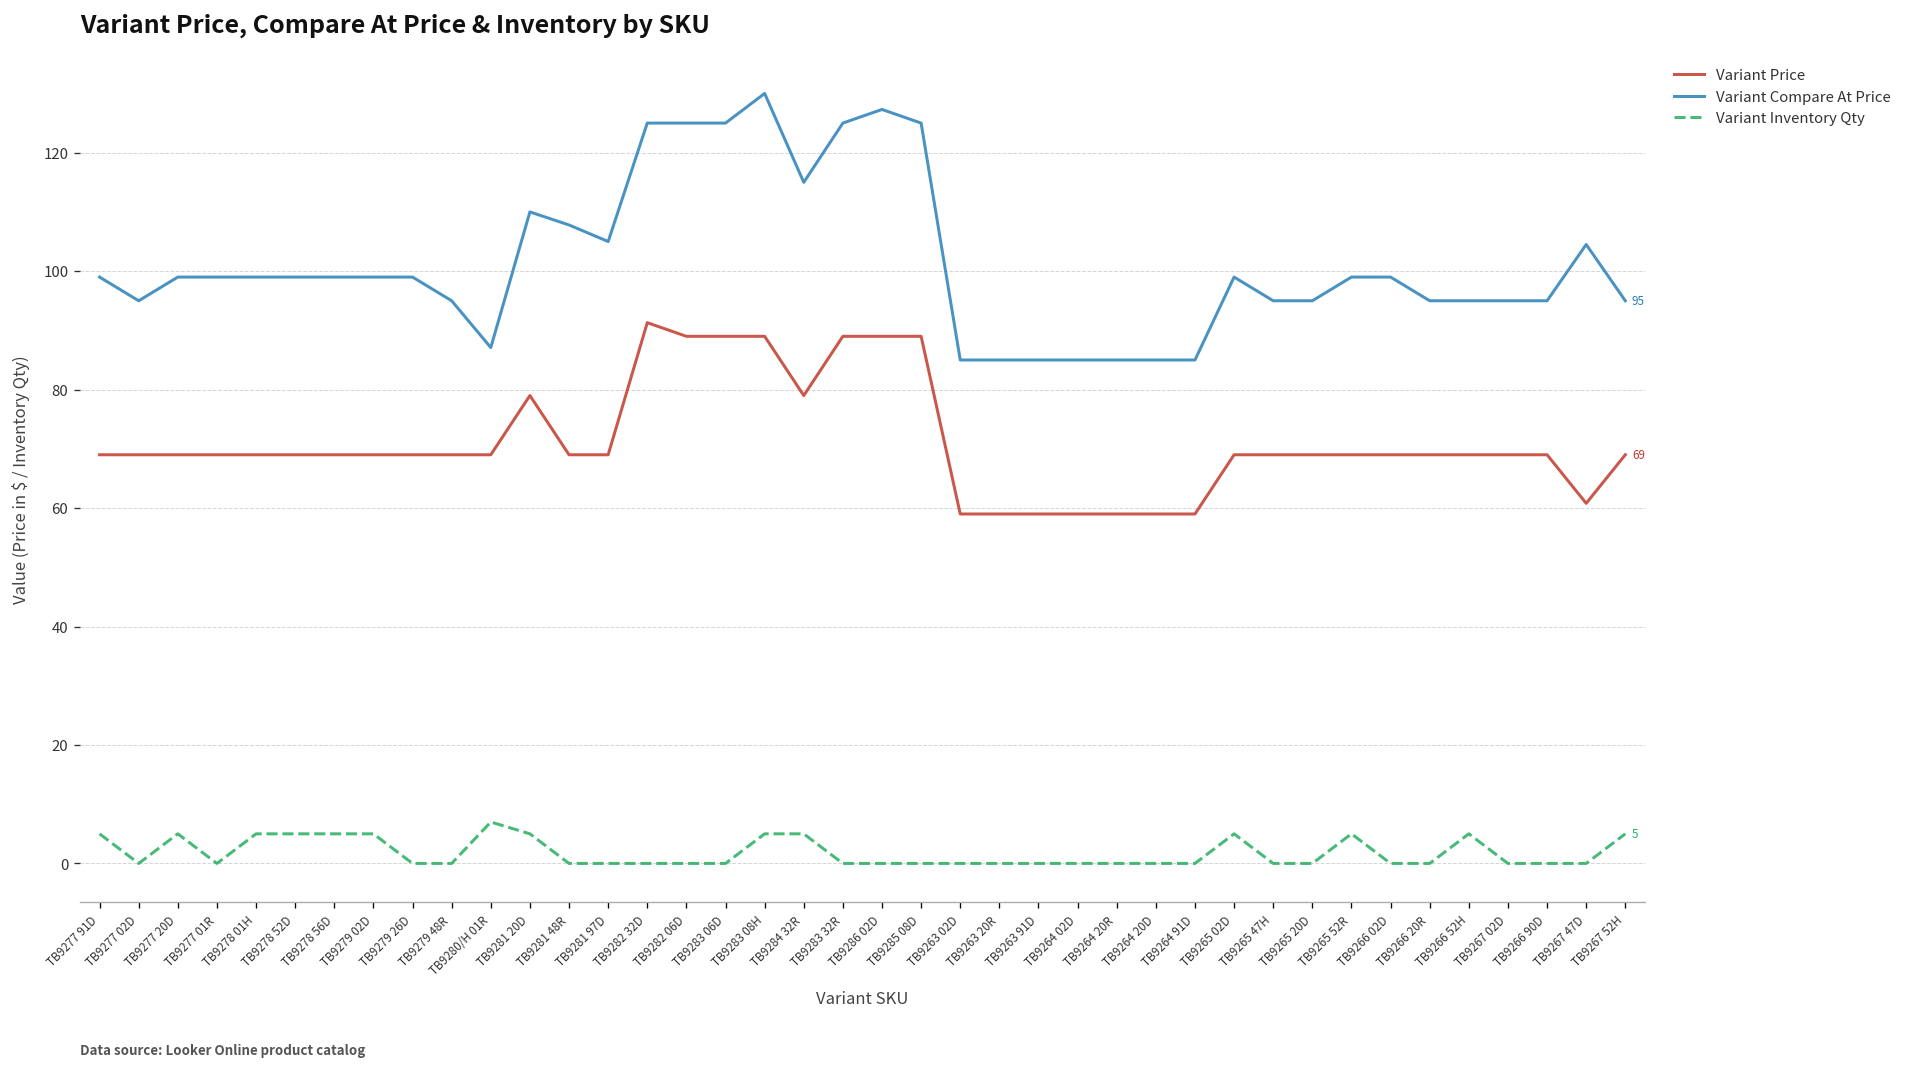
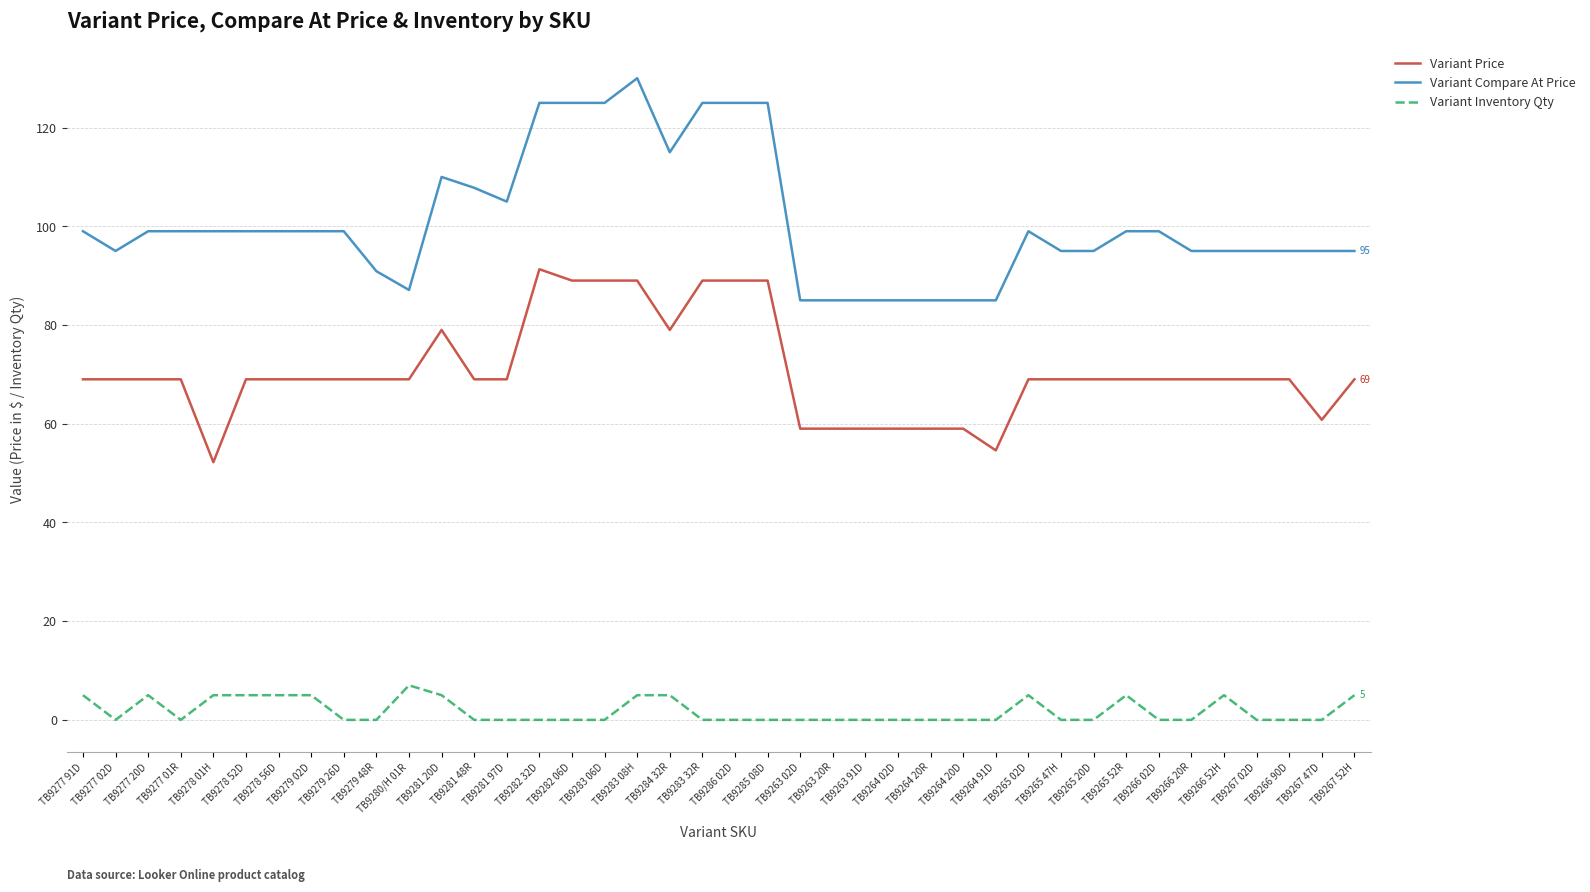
  {
    "Variant Price": {
      "TB9277 91D": 69,
      "TB9277 02D": 69,
      "TB9277 20D": 69,
      "TB9277 01R": 69,
-     "TB9278 01H": 69,
+     "TB9278 01H": 52,
      "TB9278 52D": 69,
      "TB9278 56D": 69,
      "TB9279 02D": 69,
      "TB9279 26D": 69,
      "TB9279 48R": 69,
      "TB9280/H 01R": 69,
      "TB9281 20D": 79,
      "TB9281 48R": 69,
      "TB9281 97D": 69,
      "TB9282 32D": 91,
      "TB9282 06D": 89,
      "TB9283 06D": 89,
      "TB9283 08H": 89,
      "TB9284 32R": 79,
      "TB9283 32R": 89,
      "TB9286 02D": 89,
      "TB9285 08D": 89,
      "TB9263 02D": 59,
      "TB9263 20R": 59,
      "TB9263 91D": 59,
      "TB9264 02D": 59,
      "TB9264 20R": 59,
      "TB9264 20D": 59,
-     "TB9264 91D": 59,
+     "TB9264 91D": 55,
      "TB9265 02D": 69,
      "TB9265 47H": 69,
      "TB9265 20D": 69,
      "TB9265 52R": 69,
      "TB9266 02D": 69,
      "TB9266 20R": 69,
      "TB9266 52H": 69,
      "TB9267 02D": 69,
      "TB9266 90D": 69,
      "TB9267 47D": 61
    },
    "Variant Compare At Price": {
      "TB9277 91D": 99,
      "TB9277 02D": 95,
      "TB9277 20D": 99,
      "TB9277 01R": 99,
      "TB9278 01H": 99,
      "TB9278 52D": 99,
      "TB9278 56D": 99,
      "TB9279 02D": 99,
      "TB9279 26D": 99,
-     "TB9279 48R": 95,
+     "TB9279 48R": 91,
      "TB9280/H 01R": 87,
      "TB9281 20D": 110,
      "TB9281 48R": 108,
      "TB9281 97D": 105,
      "TB9282 32D": 125,
      "TB9282 06D": 125,
      "TB9283 06D": 125,
      "TB9283 08H": 130,
      "TB9284 32R": 115,
      "TB9283 32R": 125,
-     "TB9286 02D": 127,
+     "TB9286 02D": 125,
      "TB9285 08D": 125,
      "TB9263 02D": 85,
      "TB9263 20R": 85,
      "TB9263 91D": 85,
      "TB9264 02D": 85,
      "TB9264 20R": 85,
      "TB9264 20D": 85,
      "TB9264 91D": 85,
      "TB9265 02D": 99,
      "TB9265 47H": 95,
      "TB9265 20D": 95,
      "TB9265 52R": 99,
      "TB9266 02D": 99,
      "TB9266 20R": 95,
      "TB9266 52H": 95,
      "TB9267 02D": 95,
      "TB9266 90D": 95,
-     "TB9267 47D": 105
+     "TB9267 47D": 95
    },
    "Variant Inventory Qty": {
      "TB9267 52H": 5
    }
  }
